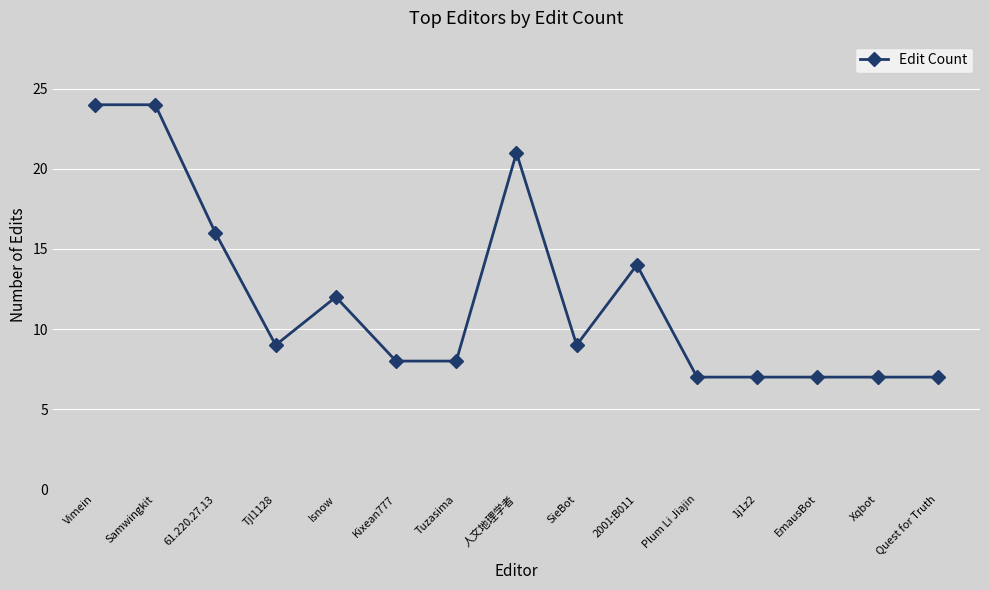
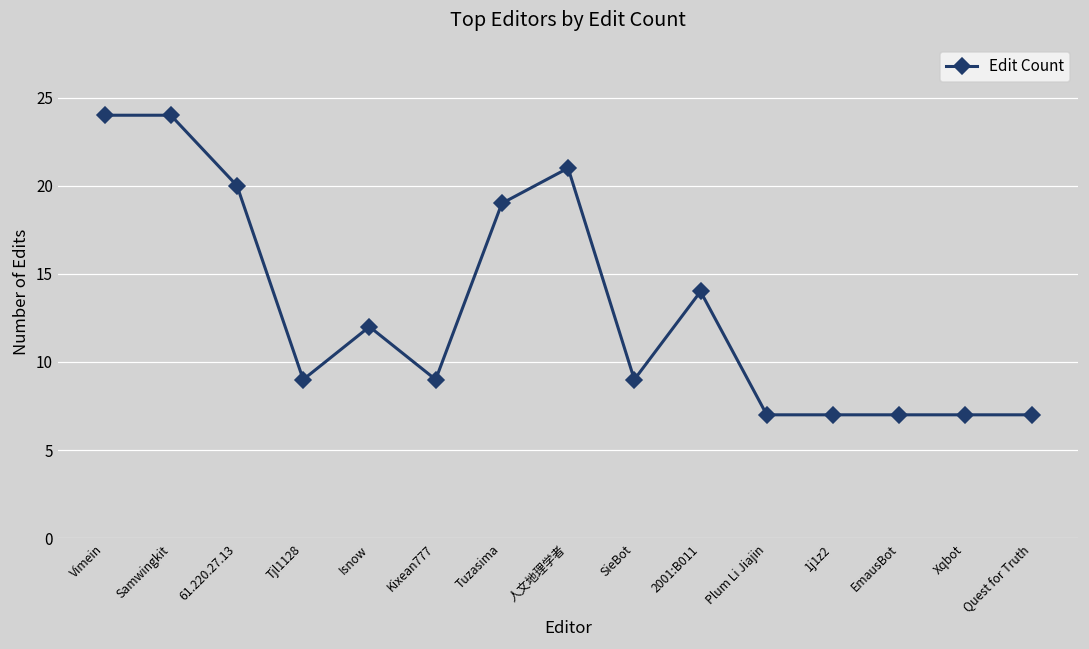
  {
    "Vimein": 24,
    "Samwingkit": 24,
-   "61.220.27.13": 16,
+   "61.220.27.13": 20,
    "Tjl1128": 9,
    "Isnow": 12,
-   "Kixean777": 8,
-   "Tuzasima": 8,
+   "Kixean777": 9,
+   "Tuzasima": 19,
    "人文地理学者": 21,
    "SieBot": 9,
    "2001:B011": 14,
    "Plum Li Jiajin": 7,
    "1j1z2": 7,
    "EmausBot": 7,
    "Xqbot": 7,
    "Quest for Truth": 7
  }
